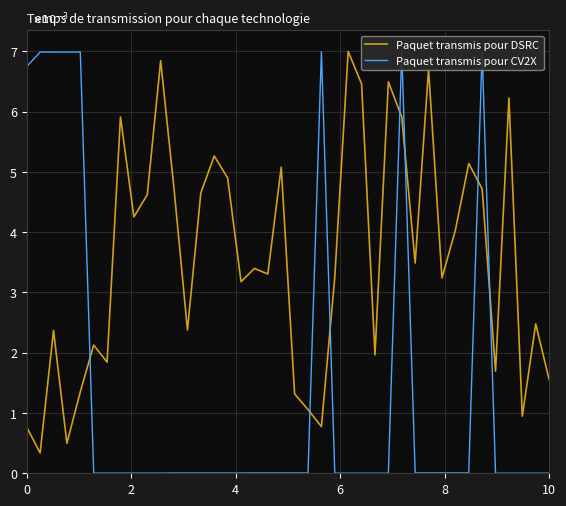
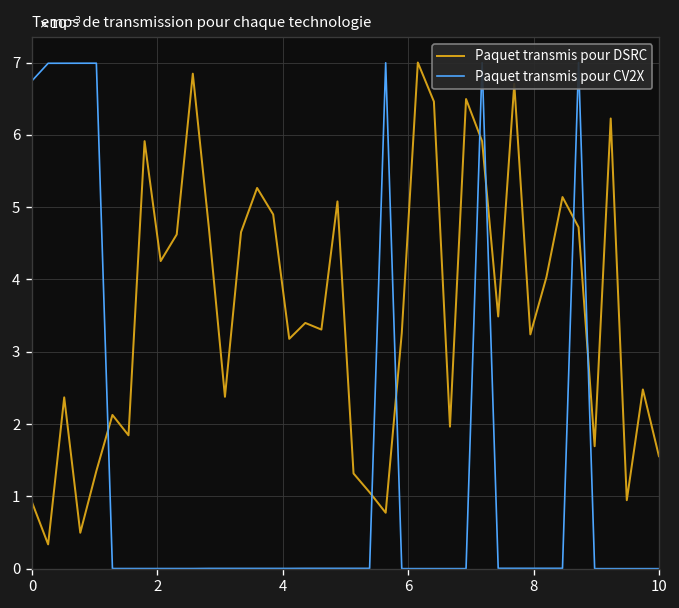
  {
    "Paquet transmis pour DSRC": {
-     "0": 0.8,
+     "0": 0.9,
      "10": 1.6
    },
    "Paquet transmis pour CV2X": {
      "0": 6.7,
      "10": 0.0
    }
  }
